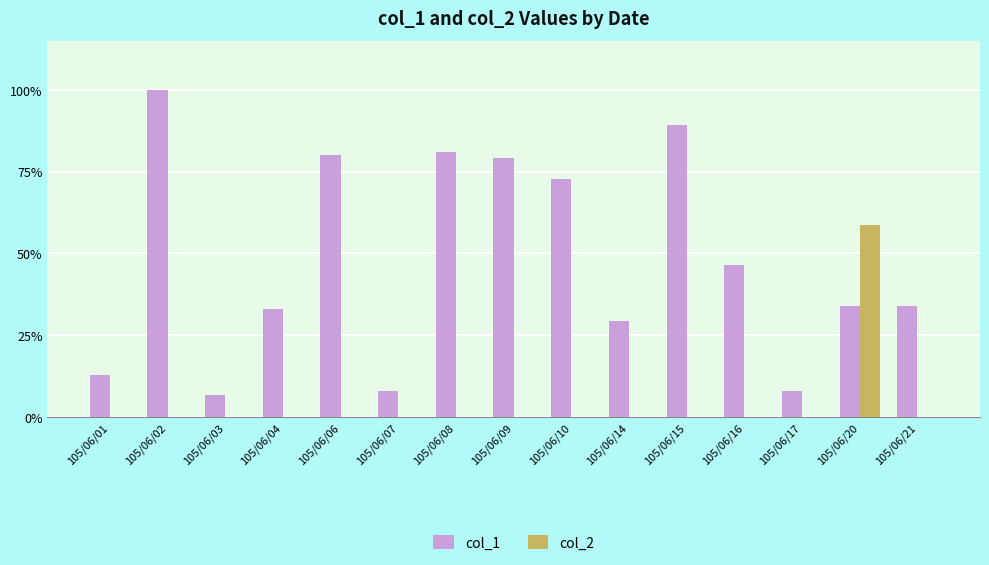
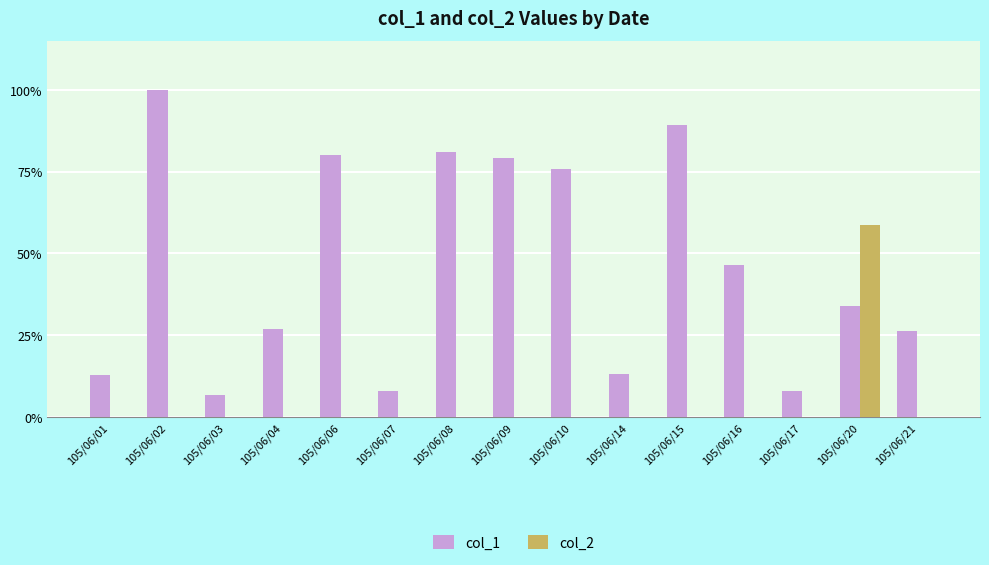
  {
    "col_1": {
      "105/06/01": "13%",
      "105/06/02": "100%",
      "105/06/03": "7%",
-     "105/06/04": "33%",
+     "105/06/04": "27%",
      "105/06/06": "80%",
      "105/06/07": "8%",
      "105/06/08": "81%",
      "105/06/09": "79%",
-     "105/06/10": "73%",
-     "105/06/14": "29%",
+     "105/06/10": "76%",
+     "105/06/14": "13%",
      "105/06/15": "89%",
      "105/06/16": "47%",
      "105/06/17": "8%",
      "105/06/20": "34%",
-     "105/06/21": "34%"
+     "105/06/21": "26%"
    },
    "col_2": {
      "105/06/01": "0%",
      "105/06/02": "0%",
      "105/06/03": "0%",
      "105/06/04": "0%",
      "105/06/06": "0%",
      "105/06/07": "0%",
      "105/06/08": "0%",
      "105/06/09": "0%",
      "105/06/10": "0%",
      "105/06/14": "0%",
      "105/06/15": "0%",
      "105/06/16": "0%",
      "105/06/17": "0%",
      "105/06/20": "59%",
      "105/06/21": "0%"
    }
  }
